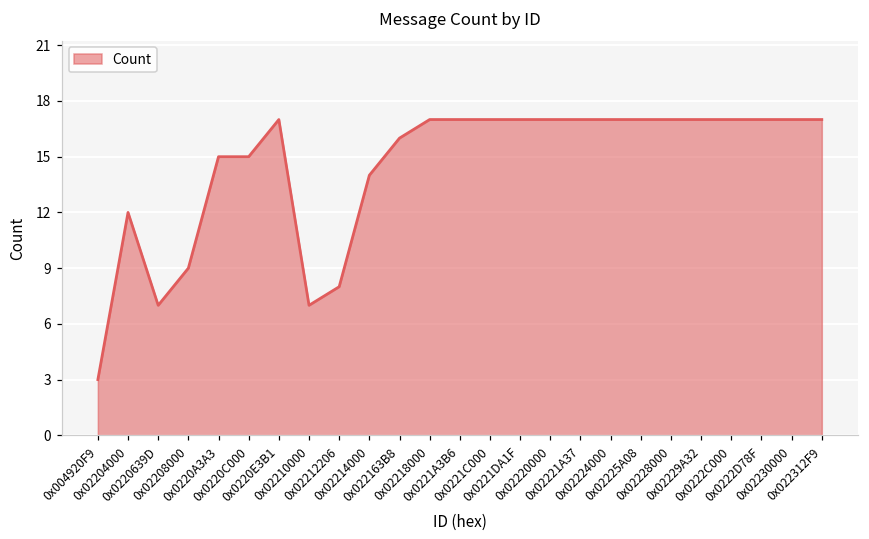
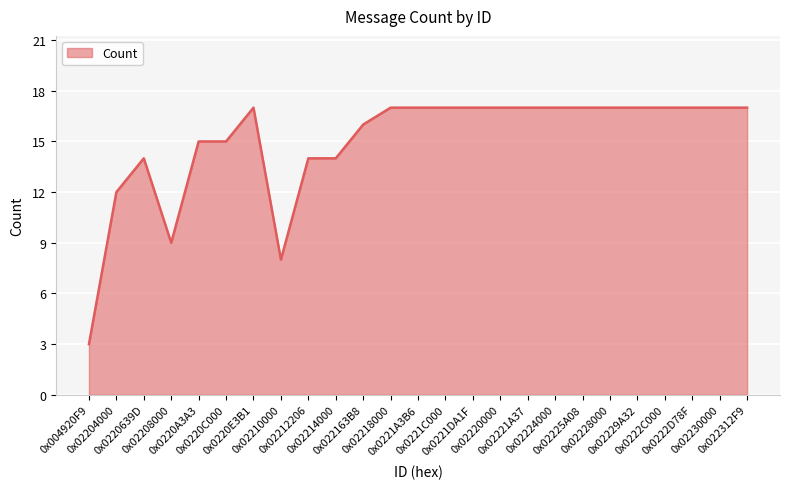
  {
    "0x004920F9": 3,
    "0x02204000": 12,
-   "0x0220639D": 7,
+   "0x0220639D": 14,
    "0x02208000": 9,
    "0x0220A3A3": 15,
    "0x0220C000": 15,
    "0x0220E3B1": 17,
-   "0x02210000": 7,
-   "0x02212206": 8,
+   "0x02210000": 8,
+   "0x02212206": 14,
    "0x02214000": 14,
    "0x022163B8": 16,
    "0x02218000": 17,
    "0x0221A3B6": 17,
    "0x0221C000": 17,
    "0x0221DA1F": 17,
    "0x02220000": 17,
    "0x02221A37": 17,
    "0x02224000": 17,
    "0x02225A08": 17,
    "0x02228000": 17,
    "0x02229A32": 17,
    "0x0222C000": 17,
    "0x0222D78F": 17,
    "0x02230000": 17,
    "0x022312F9": 17
  }
